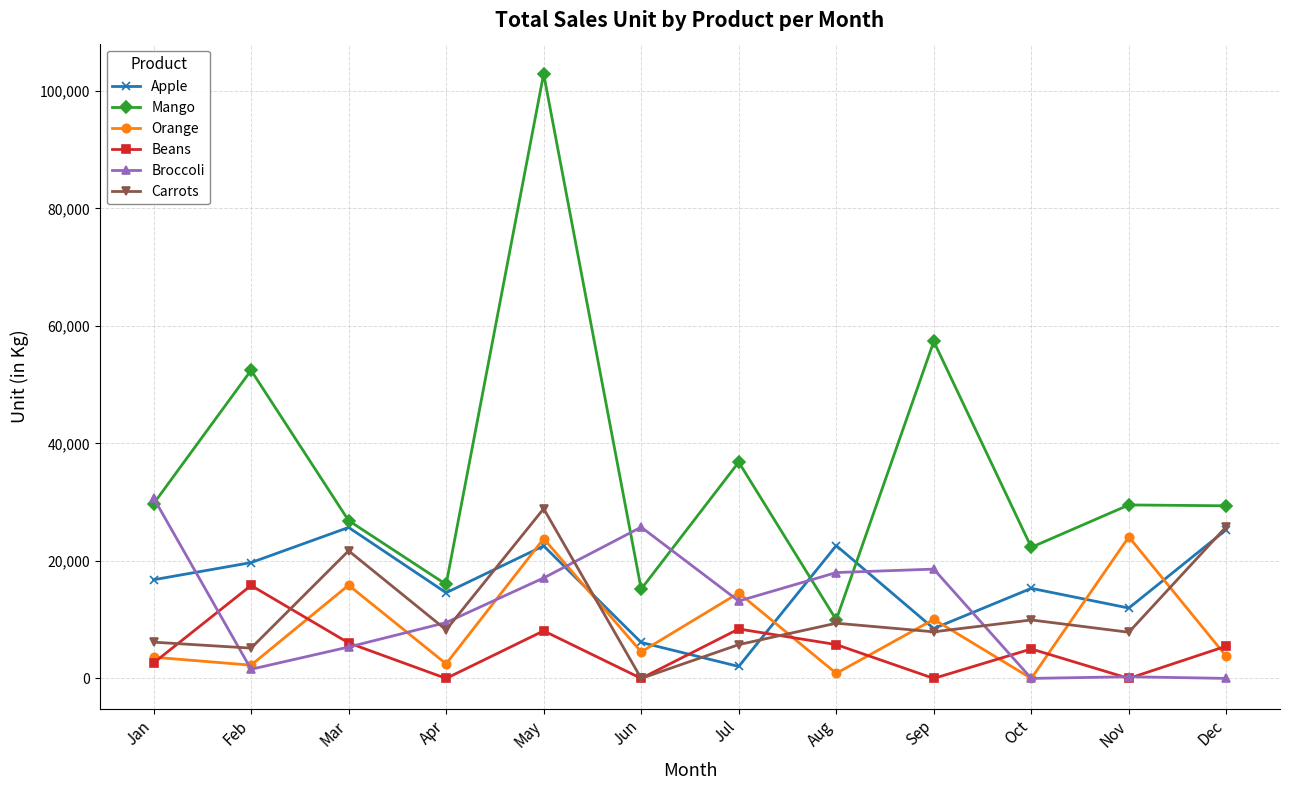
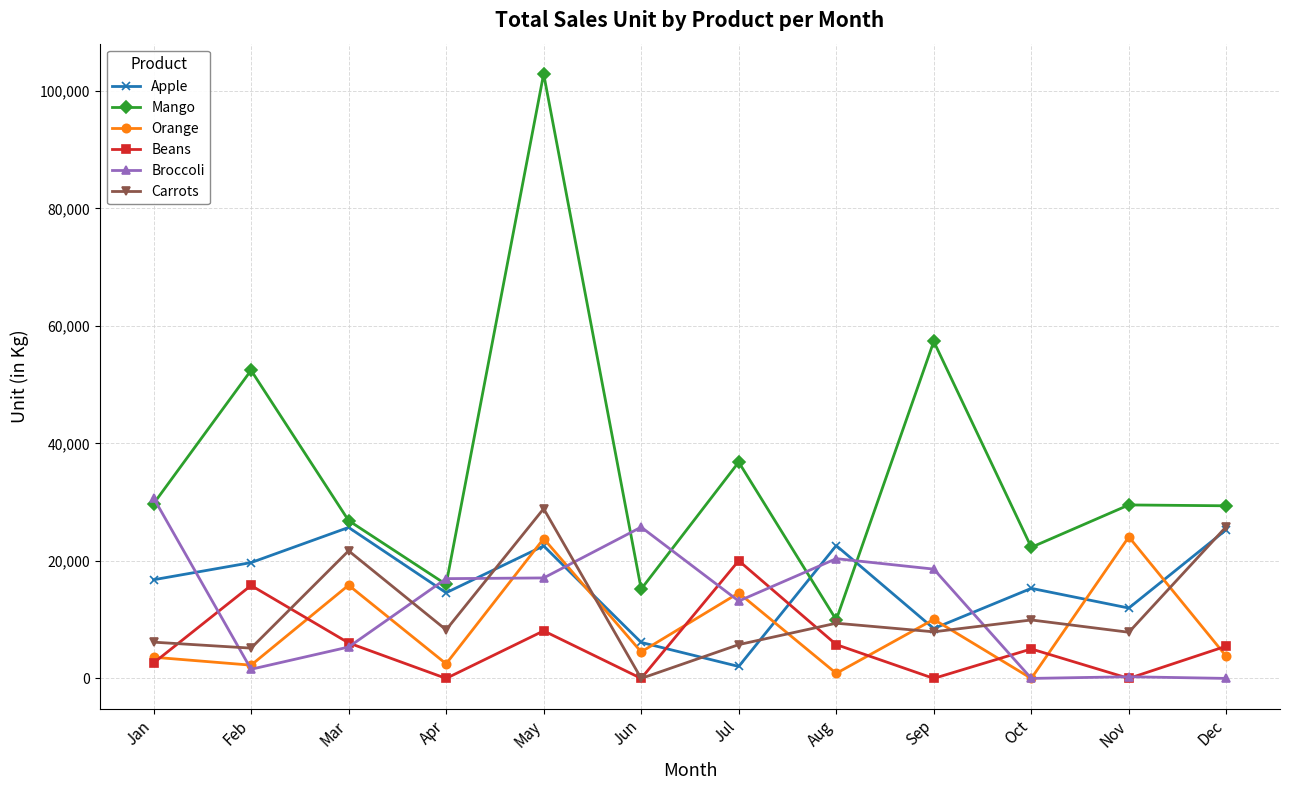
  {
    "Apple": {
      "Jan": "17,000",
      "Feb": "20,000",
      "Mar": "26,000",
      "Apr": "15,000",
      "May": "23,000",
      "Jun": "6,000",
      "Jul": "2,000",
      "Aug": "23,000",
      "Sep": "8,000",
      "Oct": "15,000",
      "Nov": "12,000",
      "Dec": "25,000"
    },
    "Mango": {
      "Jan": "30,000",
      "Feb": "52,000",
      "Mar": "27,000",
      "Apr": "16,000",
      "May": "103,000",
      "Jun": "15,000",
      "Jul": "37,000",
      "Aug": "10,000",
      "Sep": "57,000",
      "Oct": "22,000",
      "Nov": "30,000",
      "Dec": "29,000"
    },
    "Orange": {
      "Jan": "4,000",
      "Feb": "2,000",
      "Mar": "16,000",
      "Apr": "2,000",
      "May": "24,000",
      "Jun": "5,000",
      "Jul": "15,000",
      "Aug": "1,000",
      "Sep": "10,000",
      "Nov": "24,000",
      "Dec": "4,000"
    },
    "Beans": {
      "Jan": "3,000",
      "Feb": "16,000",
      "Mar": "6,000",
      "Apr": "0",
      "May": "8,000",
-     "Jul": "8,000",
+     "Jul": "20,000",
      "Aug": "6,000",
      "Sep": "0",
      "Oct": "5,000",
      "Dec": "5,000"
    },
    "Broccoli": {
      "Jan": "31,000",
      "Feb": "2,000",
      "Mar": "5,000",
-     "Apr": "10,000",
+     "Apr": "17,000",
      "May": "17,000",
      "Jun": "26,000",
      "Jul": "13,000",
-     "Aug": "18,000",
+     "Aug": "20,000",
      "Sep": "19,000",
      "Dec": "0"
    },
    "Carrots": {
      "Jan": "6,000",
      "Feb": "5,000",
      "Mar": "22,000",
      "Apr": "8,000",
      "May": "29,000",
      "Jul": "6,000",
      "Aug": "9,000",
      "Sep": "8,000",
      "Oct": "10,000",
      "Nov": "8,000",
      "Dec": "26,000"
    }
  }
